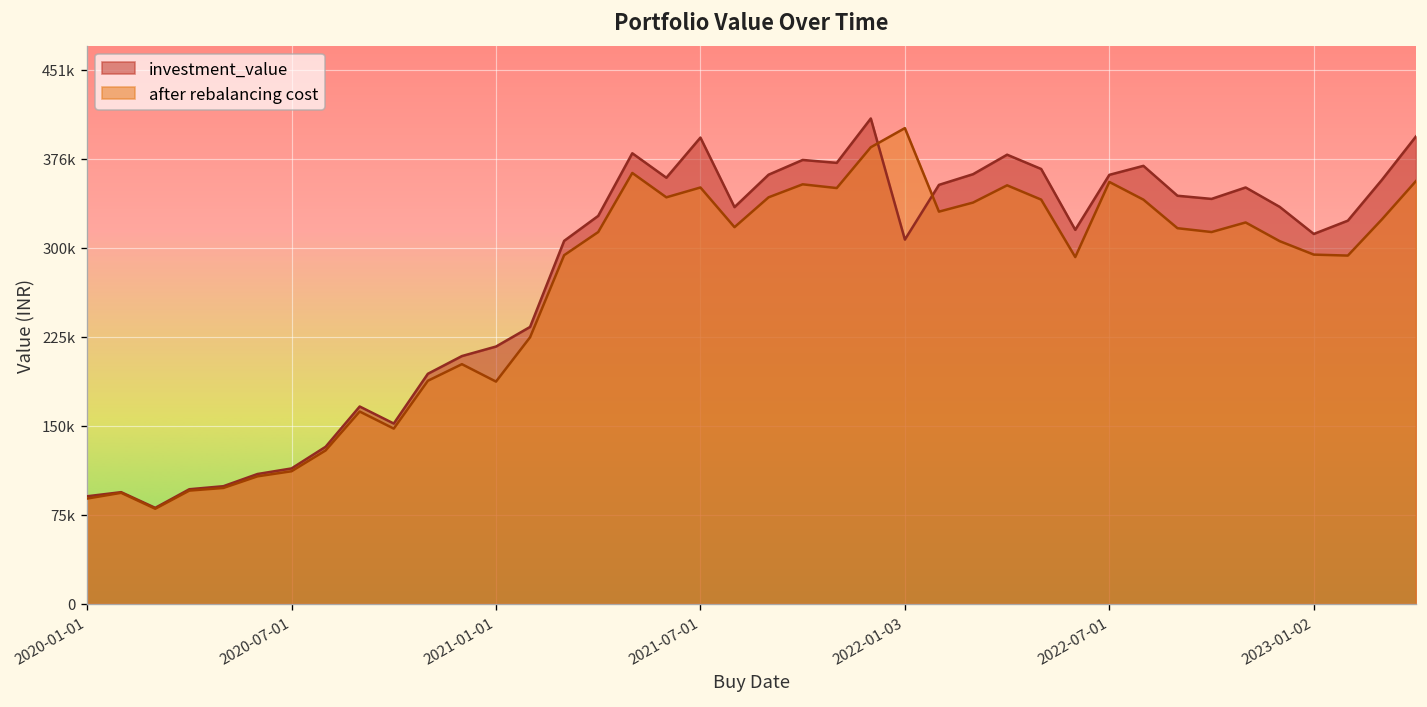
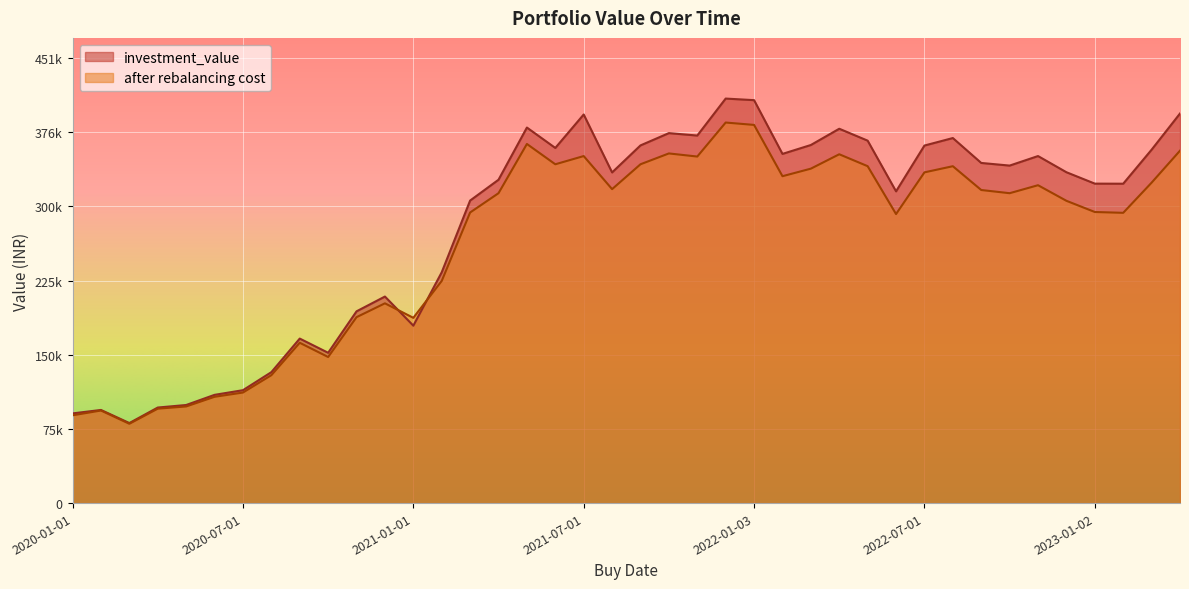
  {
    "investment_value": {
-     "2021-01-01": 220000,
+     "2021-01-01": 180000,
      "2021-07-01": 390000,
-     "2022-01-03": 310000,
+     "2022-01-03": 410000,
      "2022-07-01": 360000,
-     "2023-01-02": 310000
+     "2023-01-02": 320000
    },
    "after rebalancing cost": {
      "2021-01-01": 190000,
      "2021-07-01": 350000,
-     "2022-01-03": 400000,
-     "2022-07-01": 360000,
+     "2022-01-03": 380000,
+     "2022-07-01": 340000,
      "2023-01-02": 300000
    }
  }
